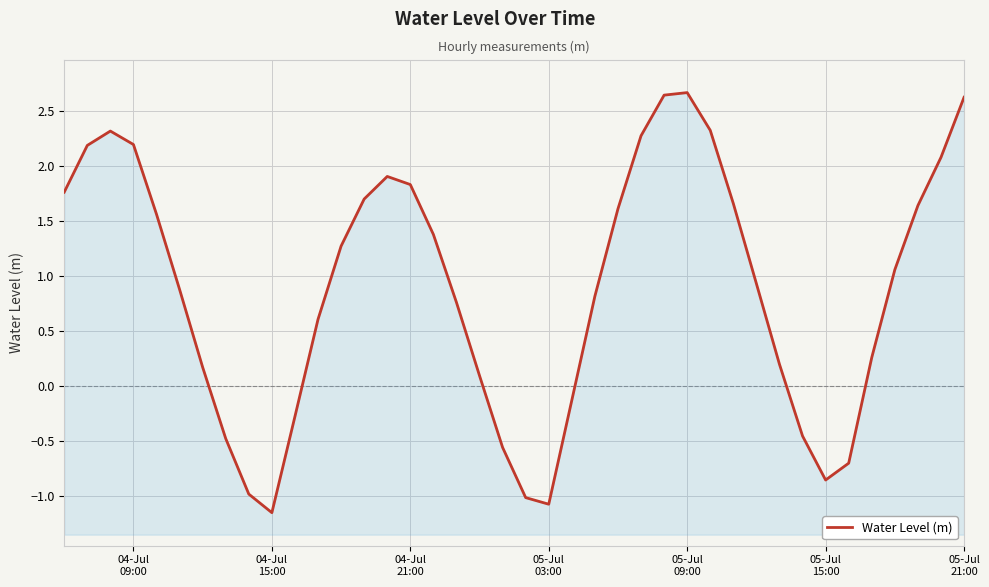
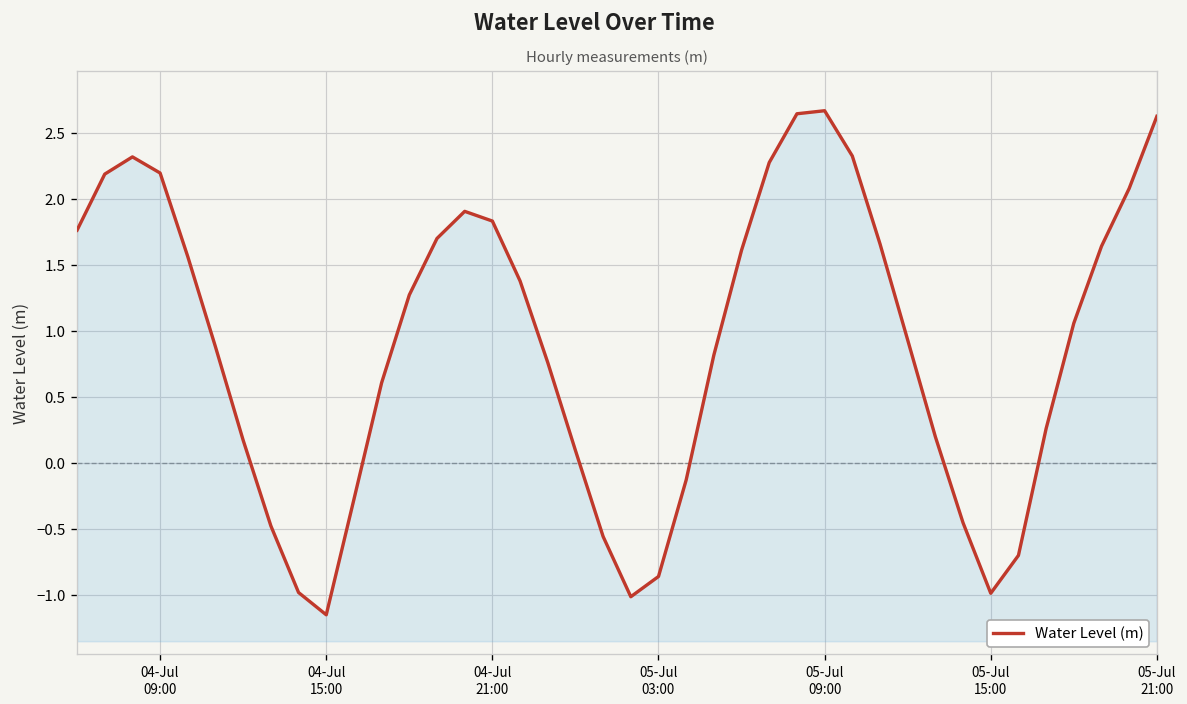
  {
    "04-Jul 09:00": 2.20,
    "04-Jul 15:00": -1.15,
    "04-Jul 21:00": 1.83,
-   "05-Jul 03:00": -1.07,
+   "05-Jul 03:00": -0.86,
    "05-Jul 09:00": 2.67,
-   "05-Jul 15:00": -0.85,
+   "05-Jul 15:00": -0.99,
    "05-Jul 21:00": 2.63
  }
